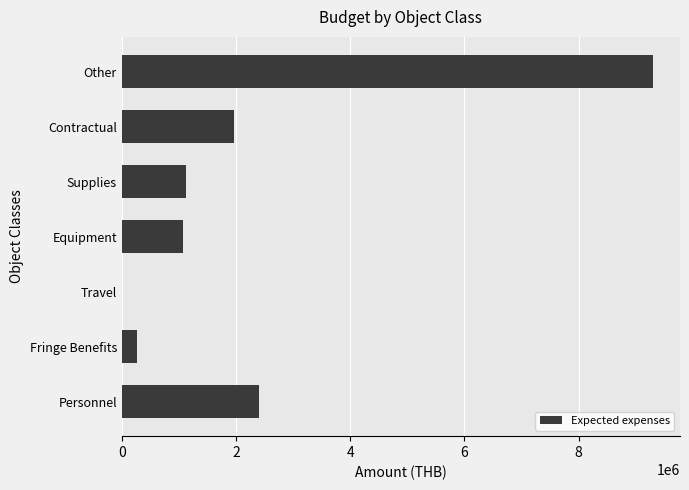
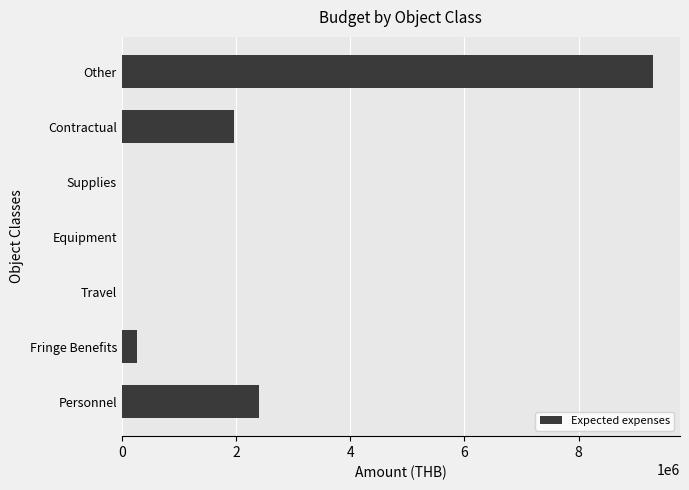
  {
    "Other": 9300000,
    "Contractual": 2000000,
-   "Supplies": 1100000,
-   "Equipment": 1100000,
+   "Supplies": 0,
+   "Equipment": 0,
    "Fringe Benefits": 300000,
    "Personnel": 2400000
  }
